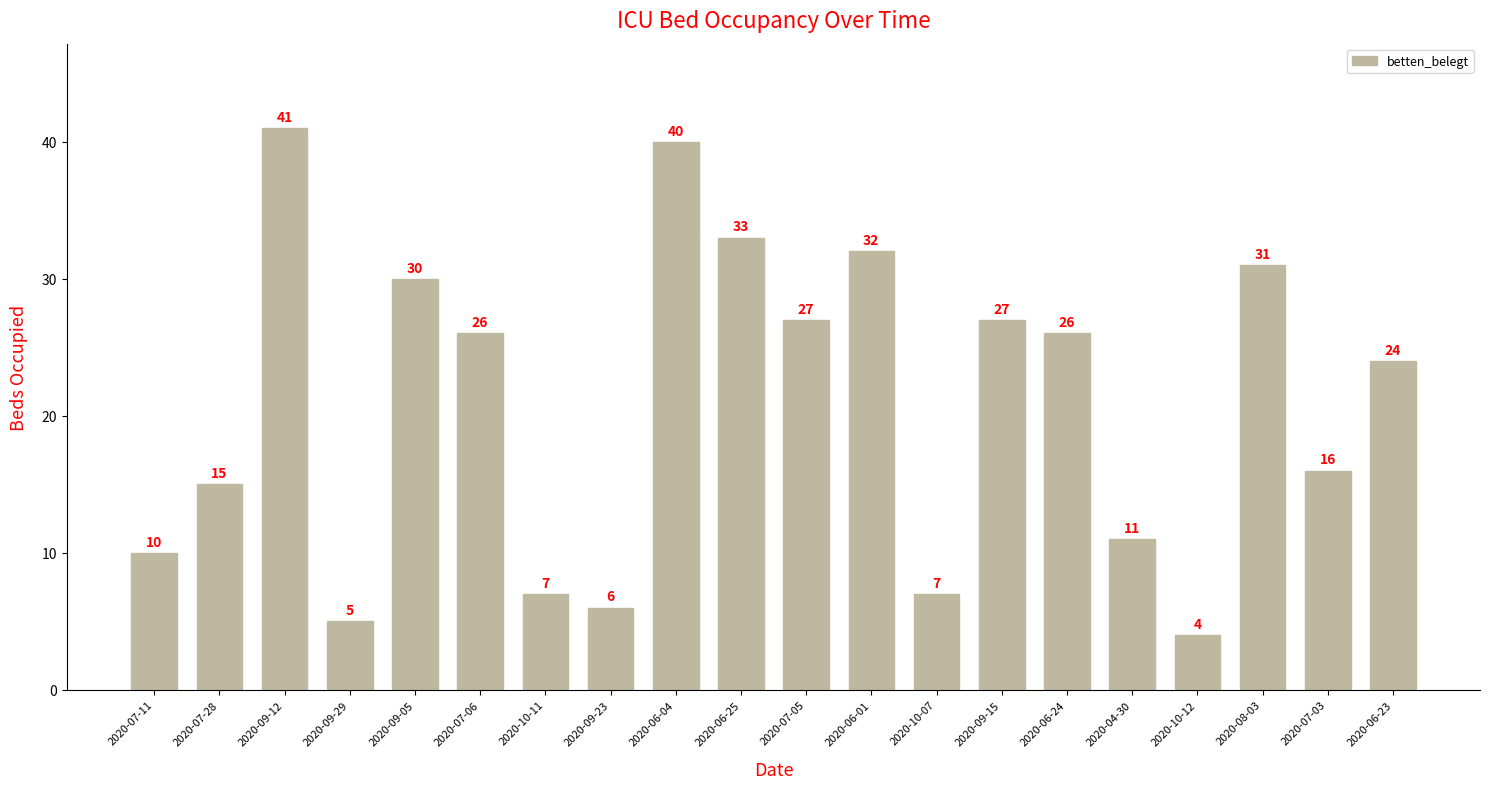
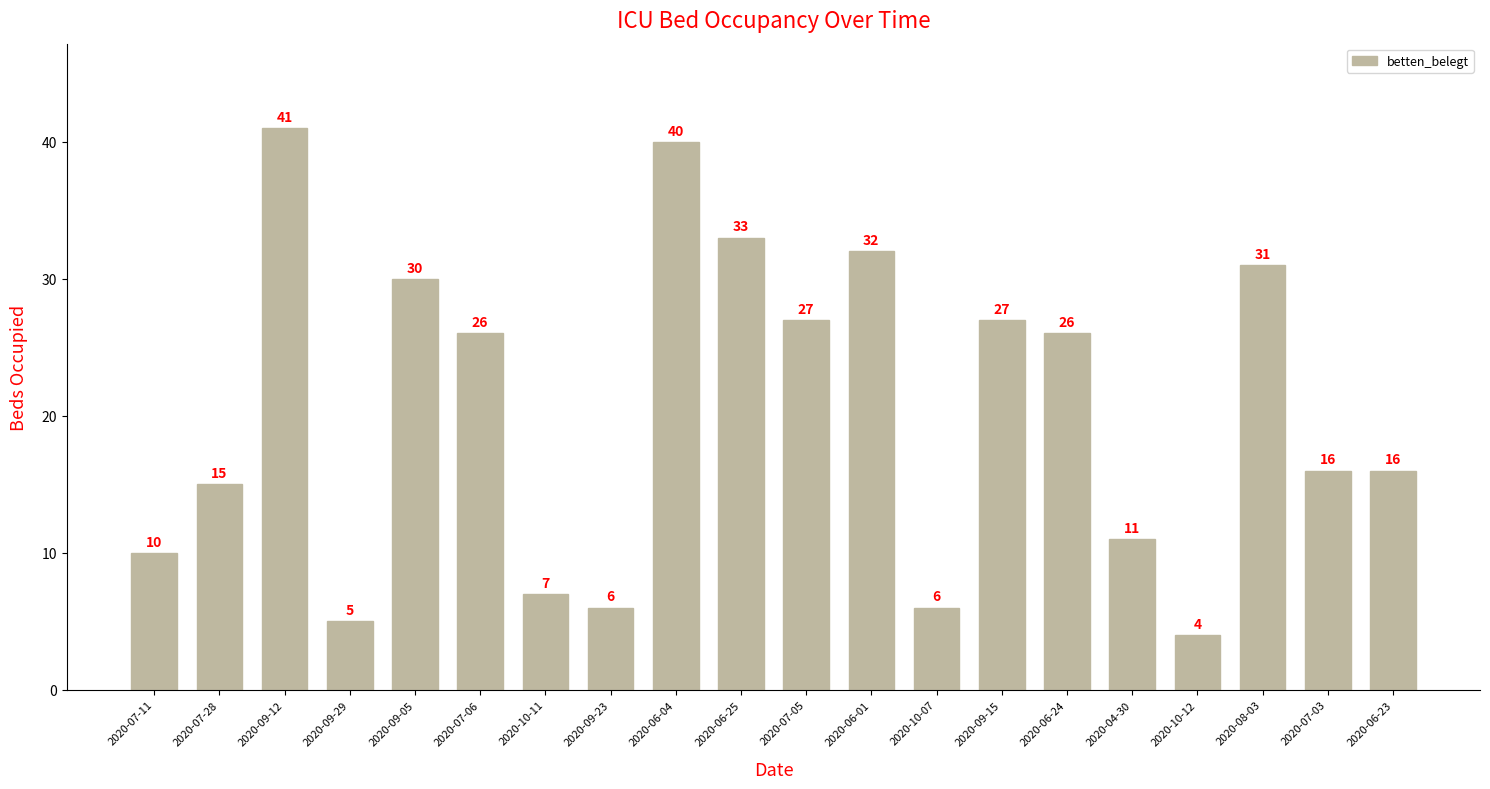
  {
    "2020-07-11": 10,
    "2020-07-28": 15,
    "2020-09-12": 41,
    "2020-09-29": 5,
    "2020-09-05": 30,
    "2020-07-06": 26,
    "2020-10-11": 7,
    "2020-09-23": 6,
    "2020-06-04": 40,
    "2020-06-25": 33,
    "2020-07-05": 27,
    "2020-06-01": 32,
-   "2020-10-07": 7,
+   "2020-10-07": 6,
    "2020-09-15": 27,
    "2020-06-24": 26,
    "2020-04-30": 11,
    "2020-10-12": 4,
    "2020-08-03": 31,
    "2020-07-03": 16,
-   "2020-06-23": 24
+   "2020-06-23": 16
  }
